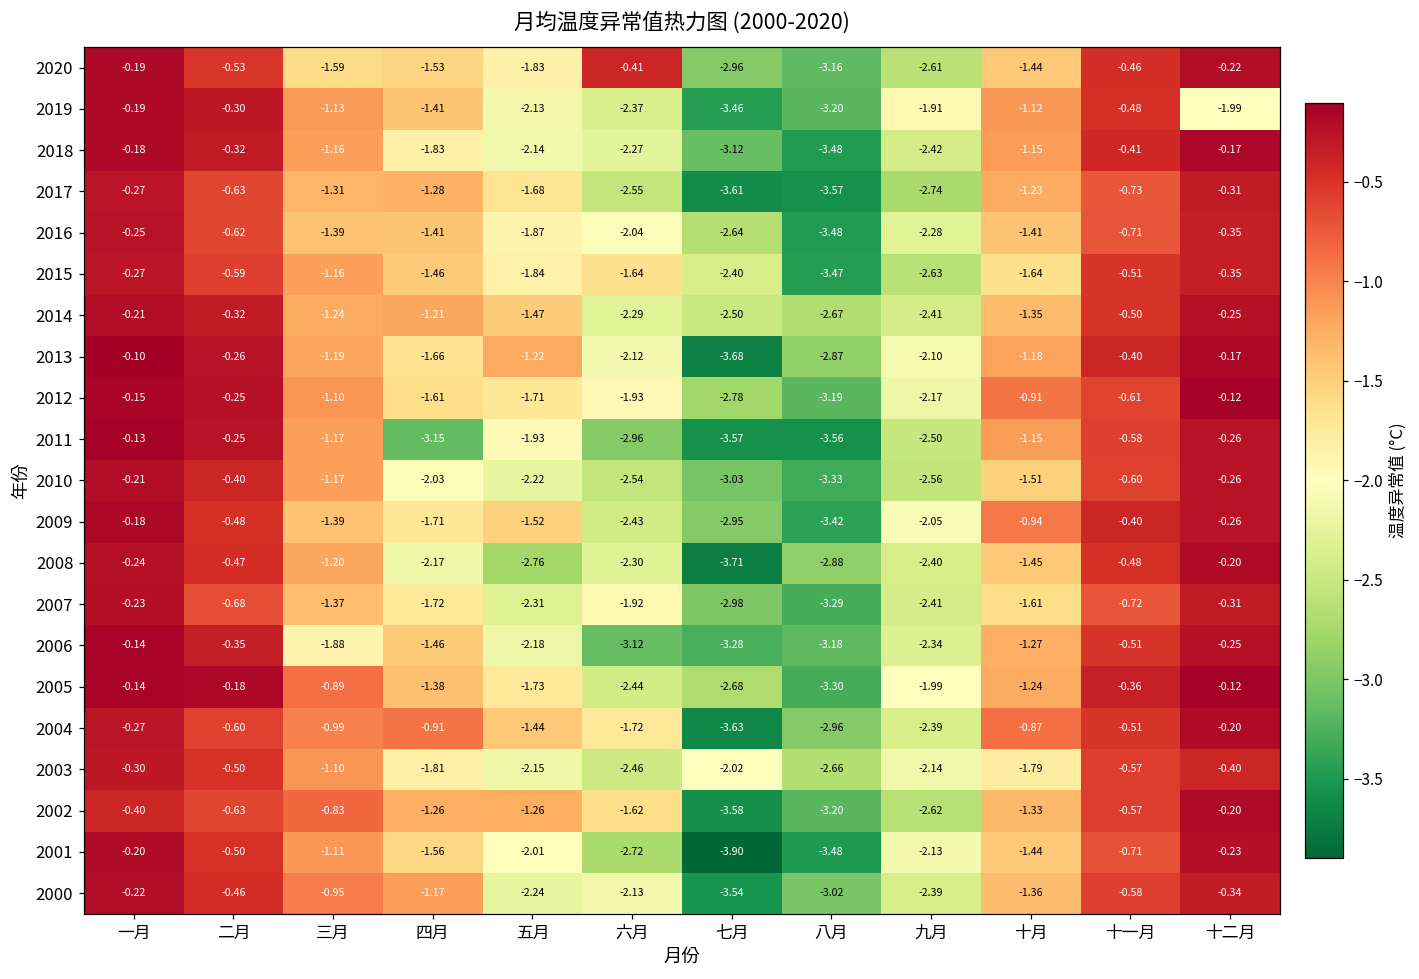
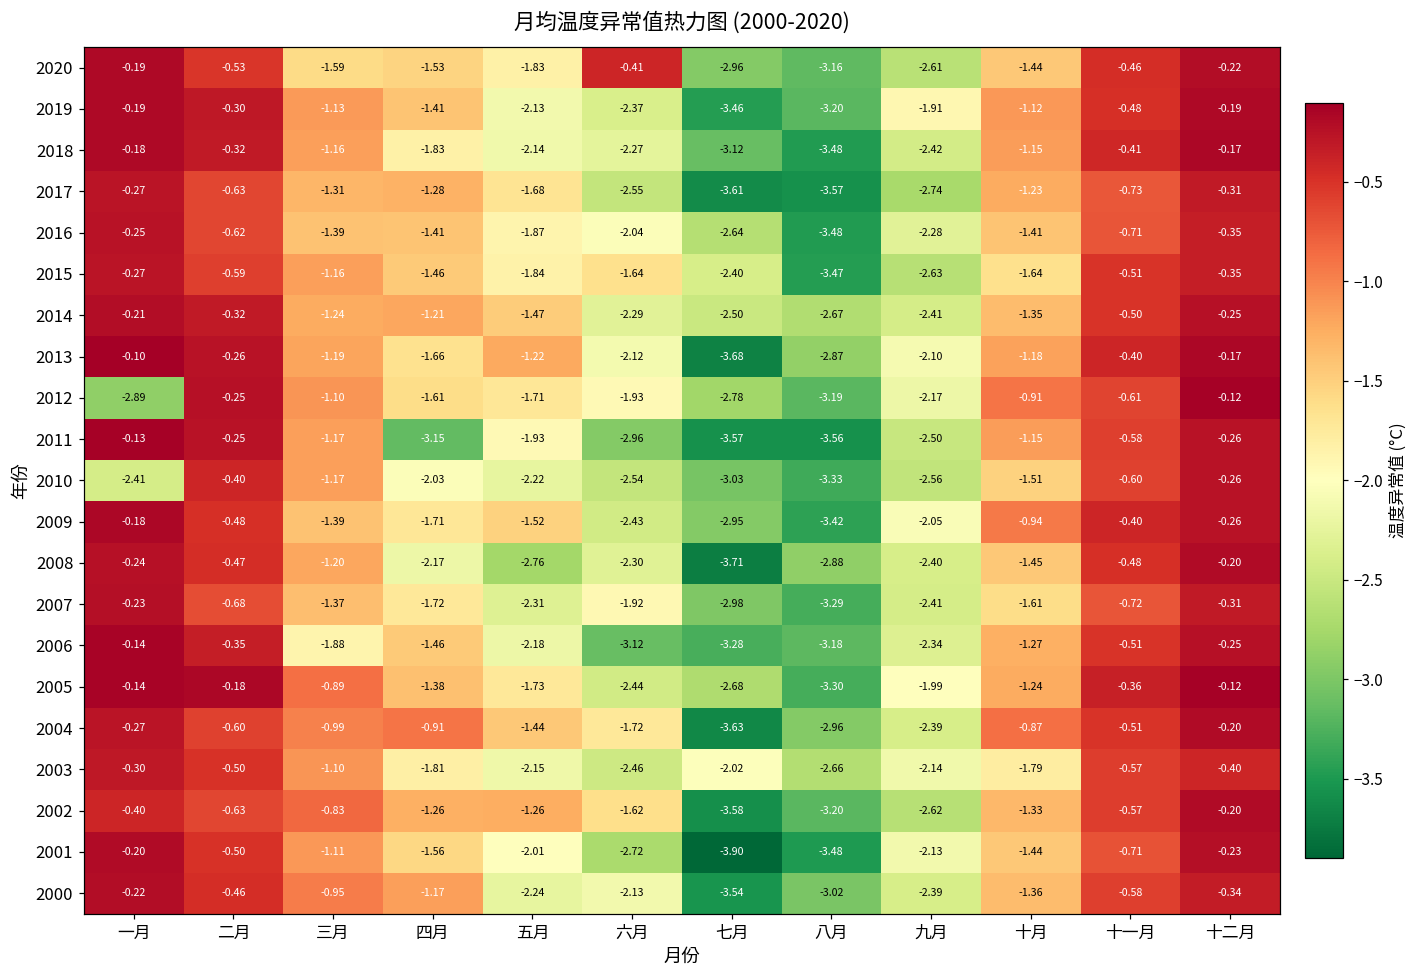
  {
    "2019": {
      "一月": -0.19,
      "二月": -0.30,
      "三月": -1.13,
      "四月": -1.41,
      "五月": -2.13,
      "六月": -2.37,
      "七月": -3.46,
      "八月": -3.20,
      "九月": -1.91,
      "十月": -1.12,
      "十一月": -0.48,
-     "十二月": -1.99
+     "十二月": -0.19
    },
    "2012": {
-     "一月": -0.15,
+     "一月": -2.89,
      "二月": -0.25,
      "三月": -1.10,
      "四月": -1.61,
      "五月": -1.71,
      "六月": -1.93,
      "七月": -2.78,
      "八月": -3.19,
      "九月": -2.17,
      "十月": -0.91,
      "十一月": -0.61,
      "十二月": -0.12
    },
    "2010": {
-     "一月": -0.21,
+     "一月": -2.41,
      "二月": -0.40,
      "三月": -1.17,
      "四月": -2.03,
      "五月": -2.22,
      "六月": -2.54,
      "七月": -3.03,
      "八月": -3.33,
      "九月": -2.56,
      "十月": -1.51,
      "十一月": -0.60,
      "十二月": -0.26
    }
  }
